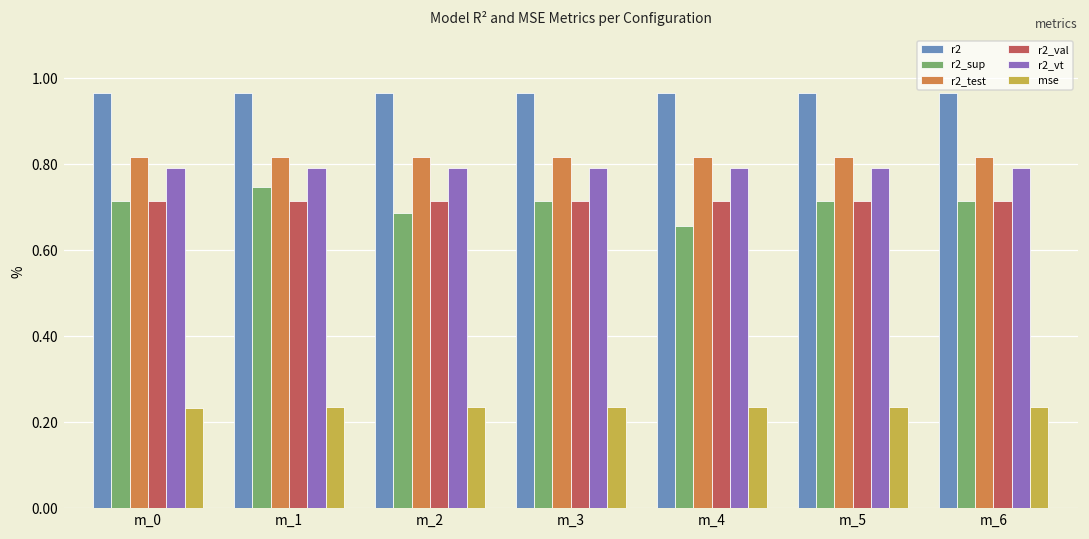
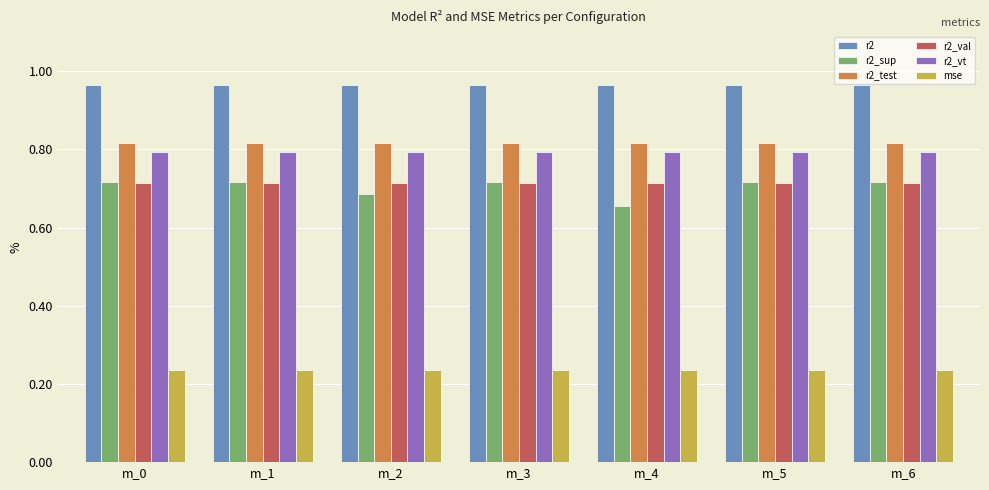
  {
    "r2_sup": {
      "m_0": 0.72,
-     "m_1": 0.75,
+     "m_1": 0.72,
      "m_2": 0.69,
      "m_3": 0.72,
      "m_4": 0.66,
      "m_5": 0.72,
      "m_6": 0.72
    }
  }
